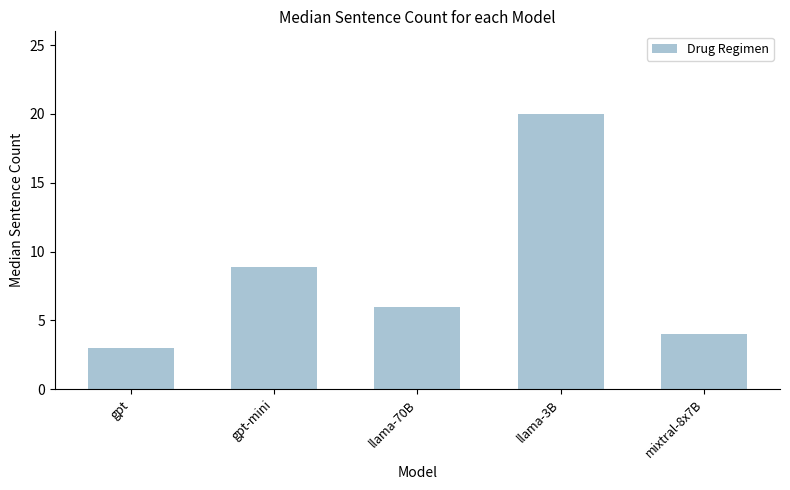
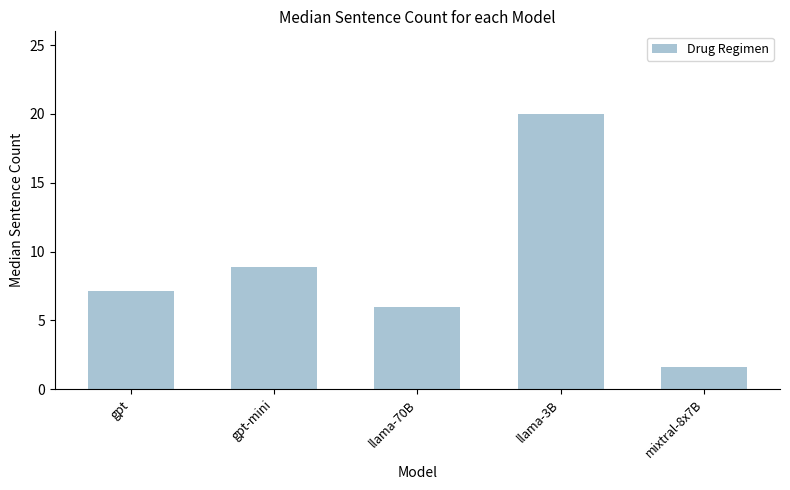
  {
-   "gpt": 3.0,
+   "gpt": 7.1,
    "gpt-mini": 8.9,
    "llama-70B": 6.0,
    "llama-3B": 20.0,
-   "mixtral-8x7B": 4.0
+   "mixtral-8x7B": 1.6
  }
